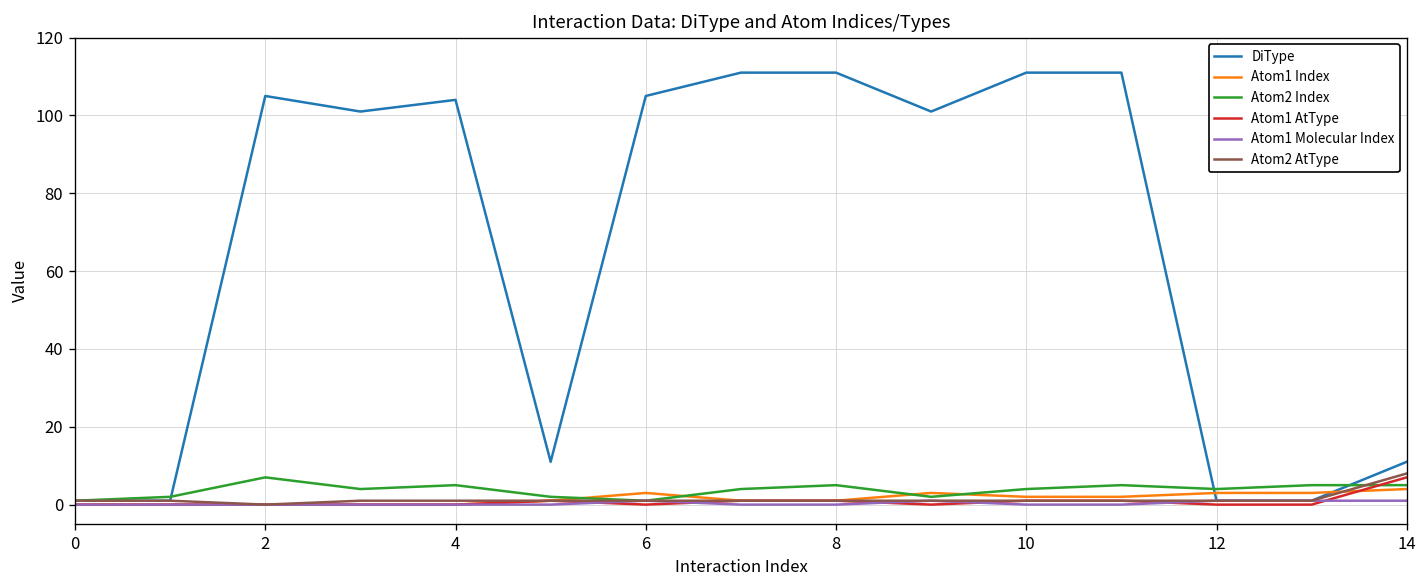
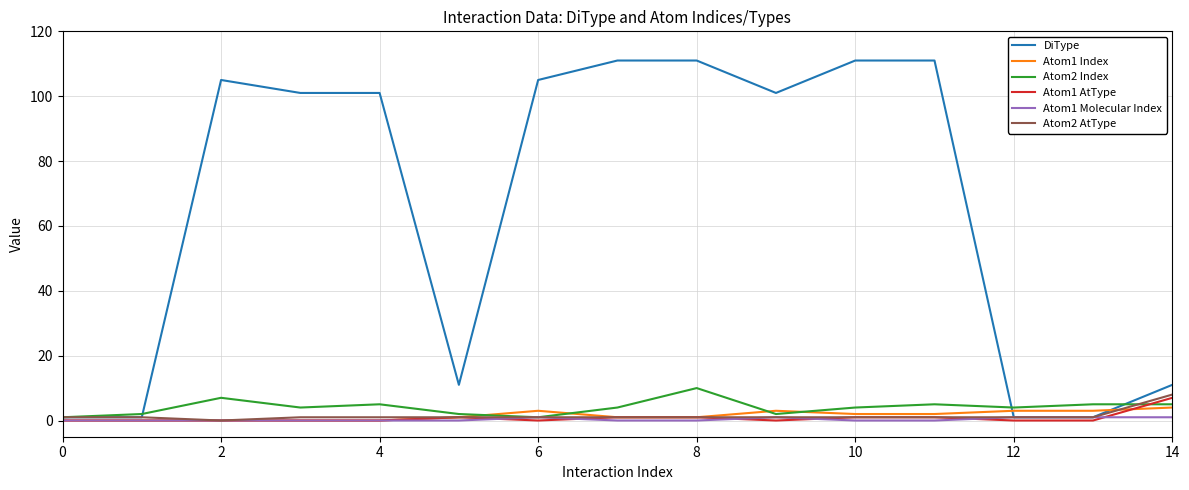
  {
    "DiType": {
      "2": 105,
-     "4": 104,
+     "4": 101,
      "6": 105,
      "8": 111,
      "10": 111,
      "14": 11
    },
    "Atom1 Index": {
      "6": 3,
      "10": 2,
      "12": 3,
      "14": 4
    },
    "Atom2 Index": {
      "2": 7,
      "4": 5,
-     "8": 5,
+     "8": 10,
      "10": 4,
      "12": 4,
      "14": 5
    },
    "Atom1 AtType": {
      "6": 0,
      "12": 0,
      "14": 7
    },
    "Atom1 Molecular Index": {
      "8": 0,
      "10": 0,
      "14": 1
    },
    "Atom2 AtType": {
      "4": 1,
      "14": 8
    }
  }
